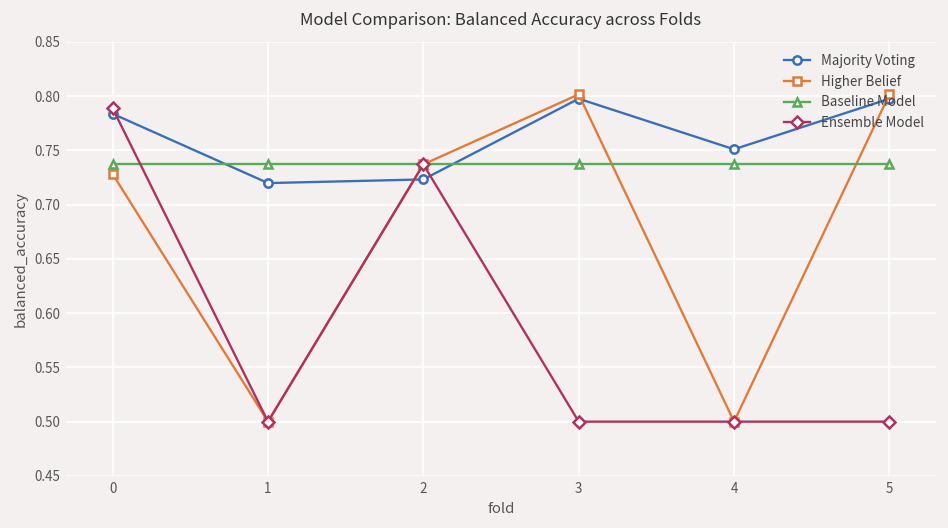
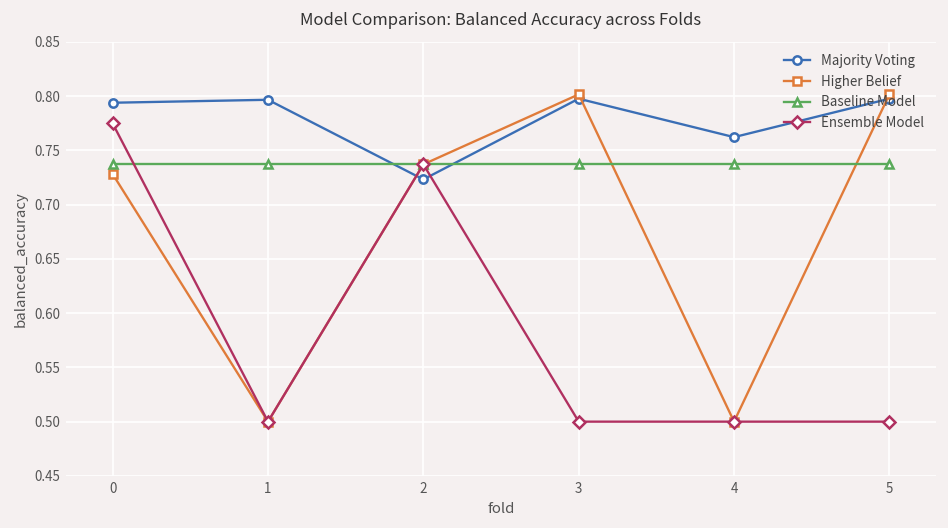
  {
    "Majority Voting": {
-     "0": 0.78,
-     "1": 0.72,
+     "0": 0.79,
+     "1": 0.80,
      "2": 0.72,
      "3": 0.80,
-     "4": 0.75,
+     "4": 0.76,
      "5": 0.80
    },
    "Higher Belief": {
      "0": 0.73,
      "3": 0.80,
      "5": 0.80
    },
    "Baseline Model": {
      "0": 0.74,
      "1": 0.74,
      "3": 0.74,
      "4": 0.74,
      "5": 0.74
    },
    "Ensemble Model": {
-     "0": 0.79,
+     "0": 0.77,
      "3": 0.50,
      "5": 0.50
    }
  }
